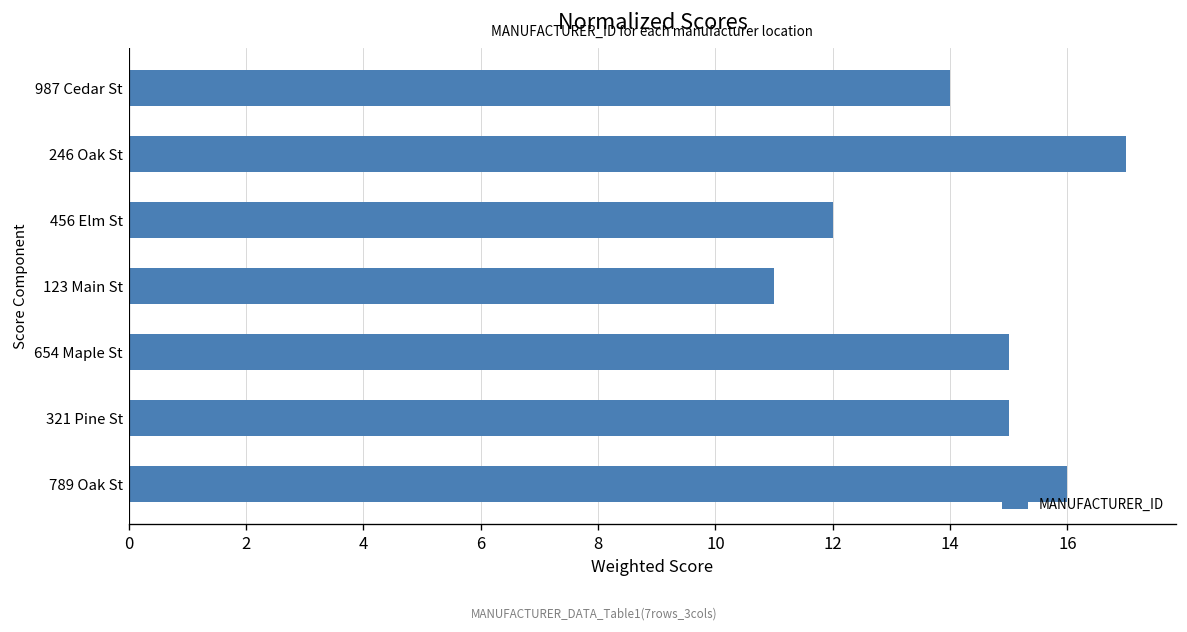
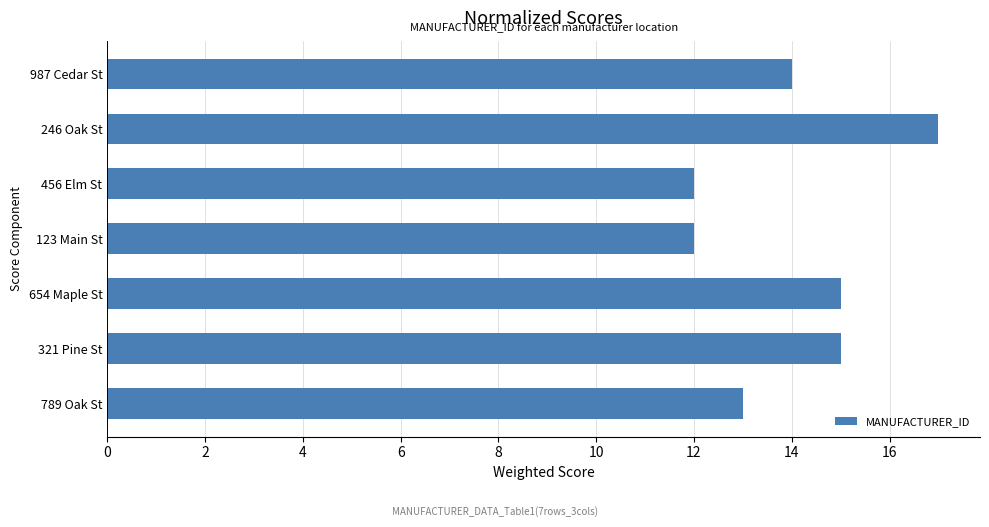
  {
    "987 Cedar St": 14,
    "246 Oak St": 17,
    "456 Elm St": 12,
-   "123 Main St": 11,
+   "123 Main St": 12,
    "654 Maple St": 15,
    "321 Pine St": 15,
-   "789 Oak St": 16
+   "789 Oak St": 13
  }
